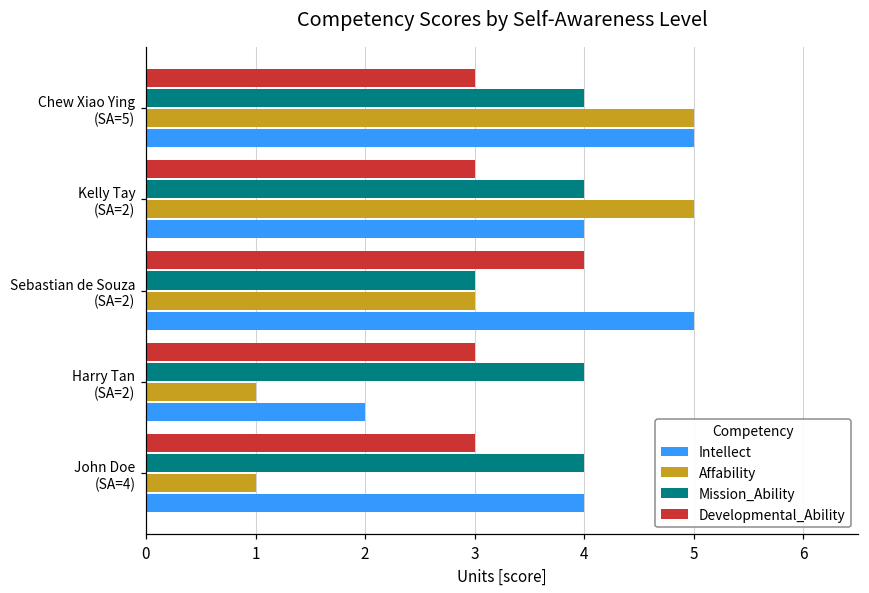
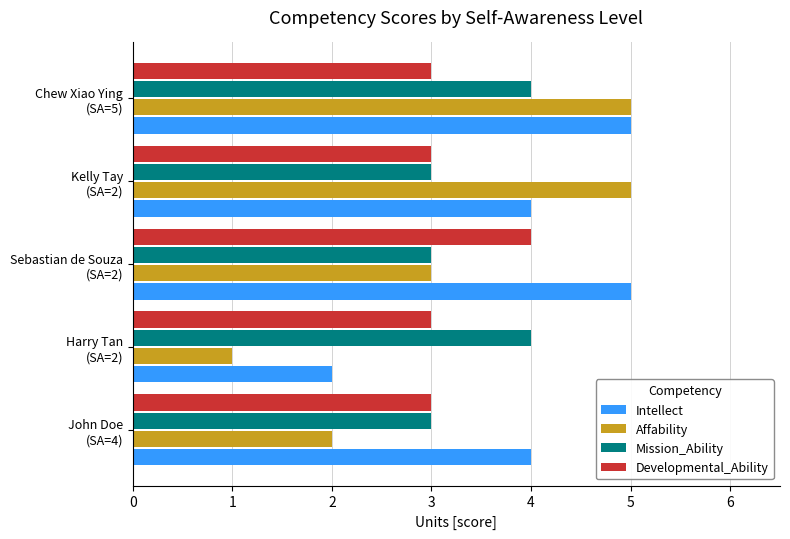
  {
    "Intellect": {
      "Chew Xiao Ying (SA=5)": 5,
      "Kelly Tay (SA=2)": 4,
      "Sebastian de Souza (SA=2)": 5,
      "Harry Tan (SA=2)": 2,
      "John Doe (SA=4)": 4
    },
    "Affability": {
      "Chew Xiao Ying (SA=5)": 5,
      "Kelly Tay (SA=2)": 5,
      "Sebastian de Souza (SA=2)": 3,
      "Harry Tan (SA=2)": 1,
-     "John Doe (SA=4)": 1
+     "John Doe (SA=4)": 2
    },
    "Mission_Ability": {
      "Chew Xiao Ying (SA=5)": 4,
-     "Kelly Tay (SA=2)": 4,
+     "Kelly Tay (SA=2)": 3,
      "Sebastian de Souza (SA=2)": 3,
      "Harry Tan (SA=2)": 4,
-     "John Doe (SA=4)": 4
+     "John Doe (SA=4)": 3
    },
    "Developmental_Ability": {
      "Chew Xiao Ying (SA=5)": 3,
      "Kelly Tay (SA=2)": 3,
      "Sebastian de Souza (SA=2)": 4,
      "Harry Tan (SA=2)": 3,
      "John Doe (SA=4)": 3
    }
  }
